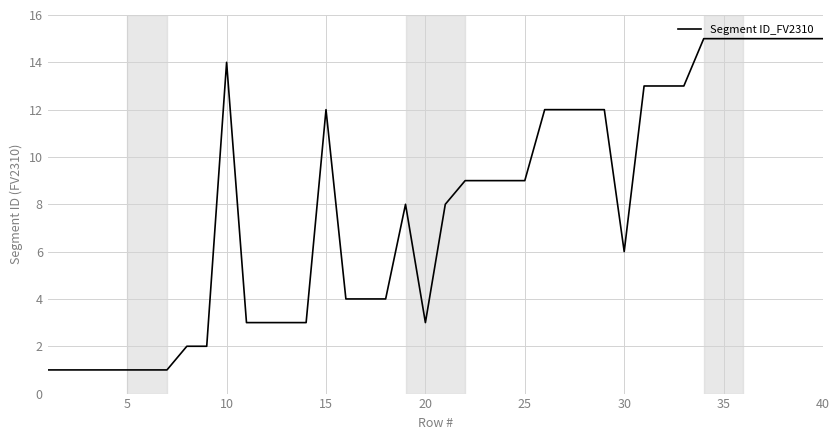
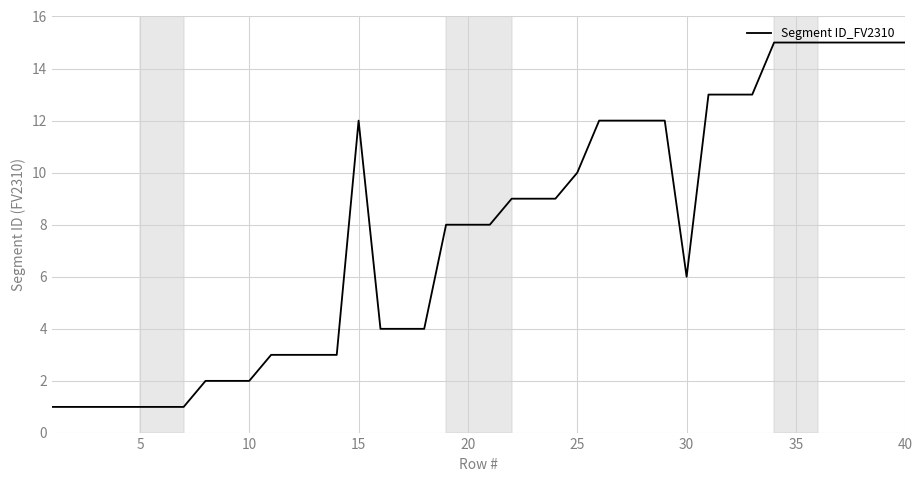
  {
    "5": 1,
-   "10": 14,
+   "10": 2,
    "15": 12,
-   "20": 3,
-   "25": 9,
+   "20": 8,
+   "25": 10,
    "30": 6,
    "35": 15,
    "40": 15
  }
